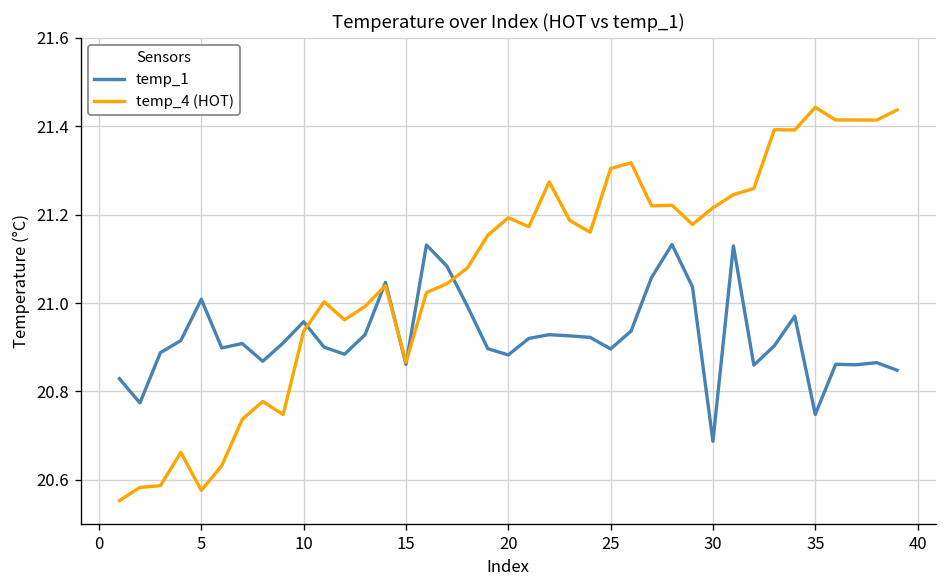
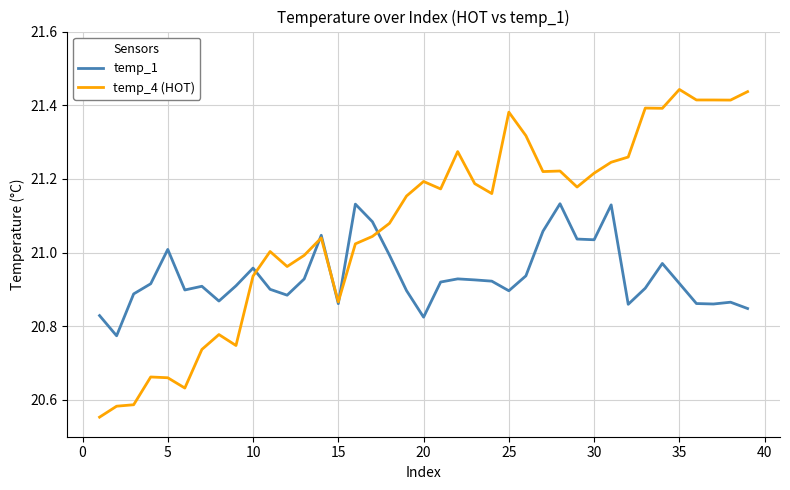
  {
    "temp_1": {
      "5": 21.01,
      "10": 20.96,
-     "20": 20.88,
+     "20": 20.82,
      "25": 20.90,
-     "30": 20.69,
-     "35": 20.75
+     "30": 21.03,
+     "35": 20.92
    },
    "temp_4 (HOT)": {
-     "5": 20.58,
+     "5": 20.66,
      "10": 20.94,
      "20": 21.19,
-     "25": 21.30,
+     "25": 21.38,
      "30": 21.22,
      "35": 21.44
    }
  }
